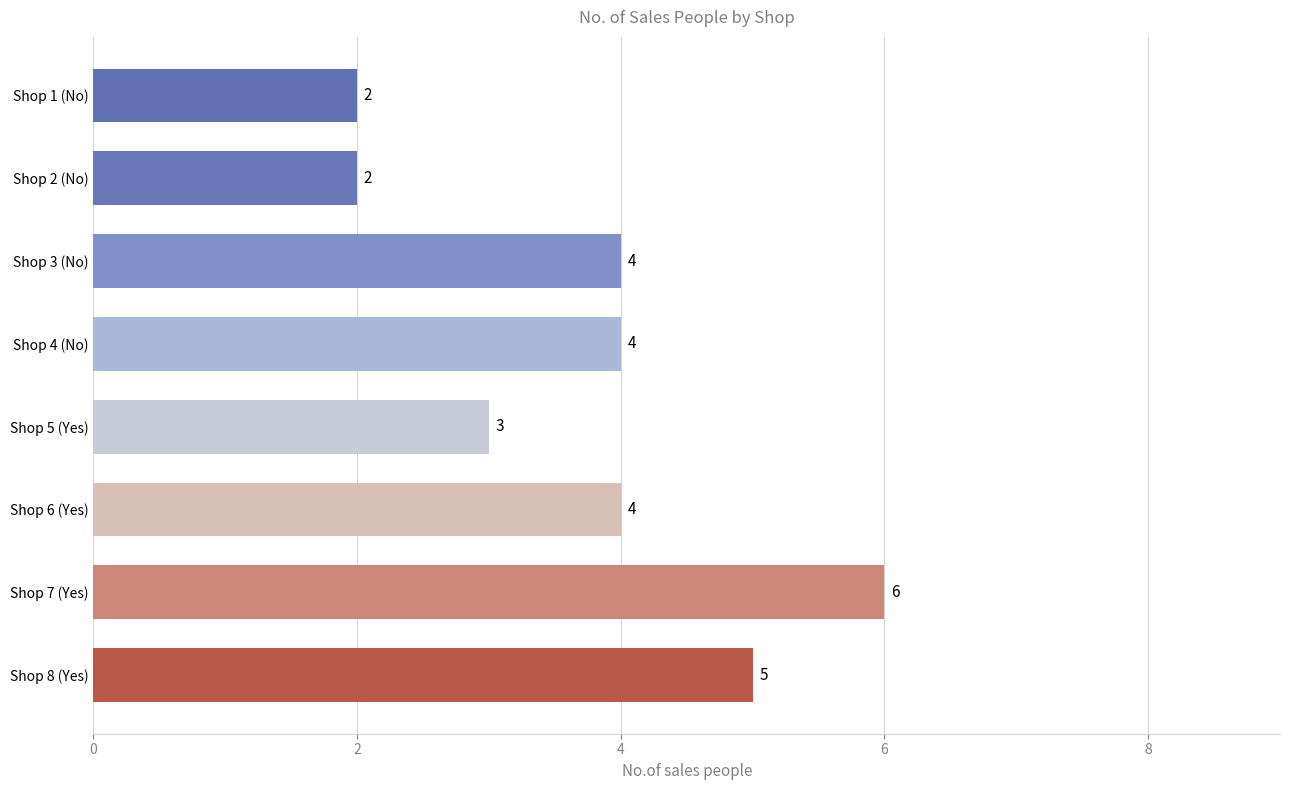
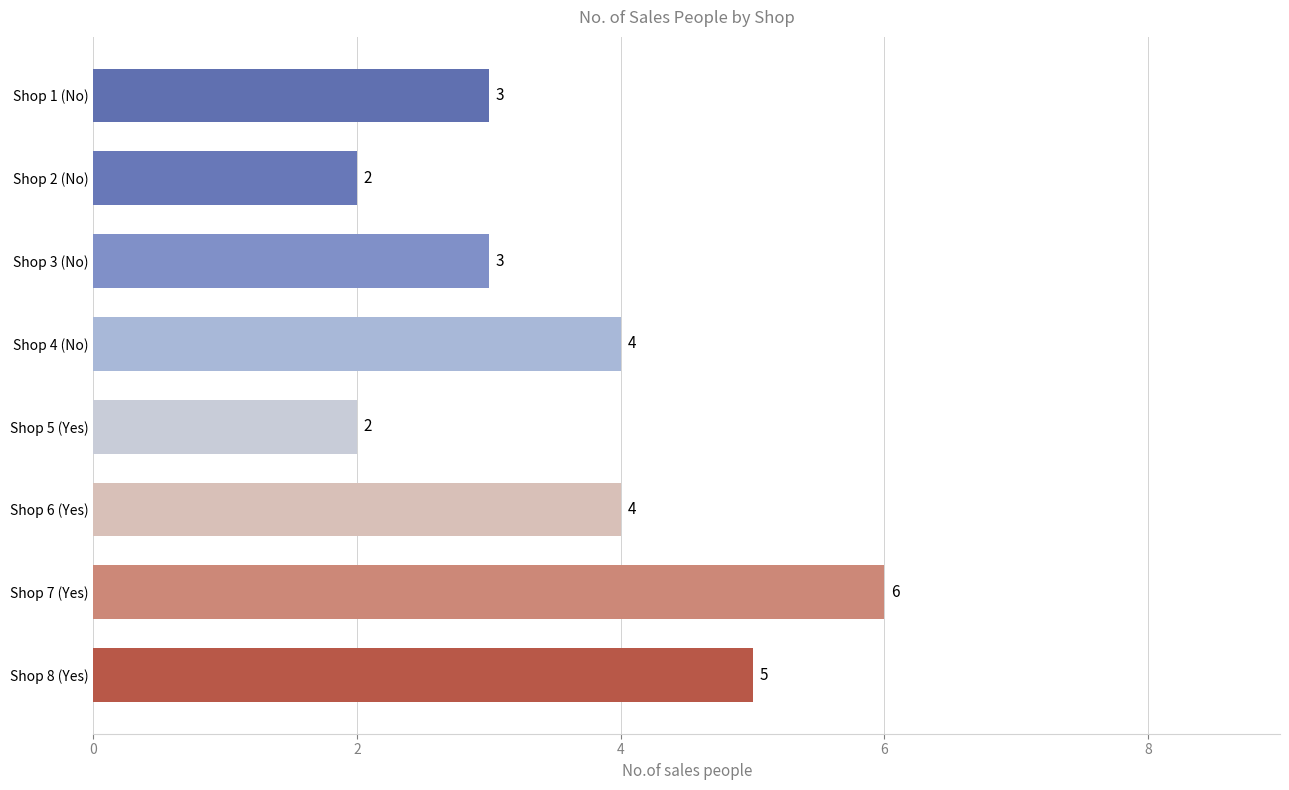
  {
-   "Shop 1 (No)": 2,
+   "Shop 1 (No)": 3,
    "Shop 2 (No)": 2,
-   "Shop 3 (No)": 4,
+   "Shop 3 (No)": 3,
    "Shop 4 (No)": 4,
-   "Shop 5 (Yes)": 3,
+   "Shop 5 (Yes)": 2,
    "Shop 6 (Yes)": 4,
    "Shop 7 (Yes)": 6,
    "Shop 8 (Yes)": 5
  }
